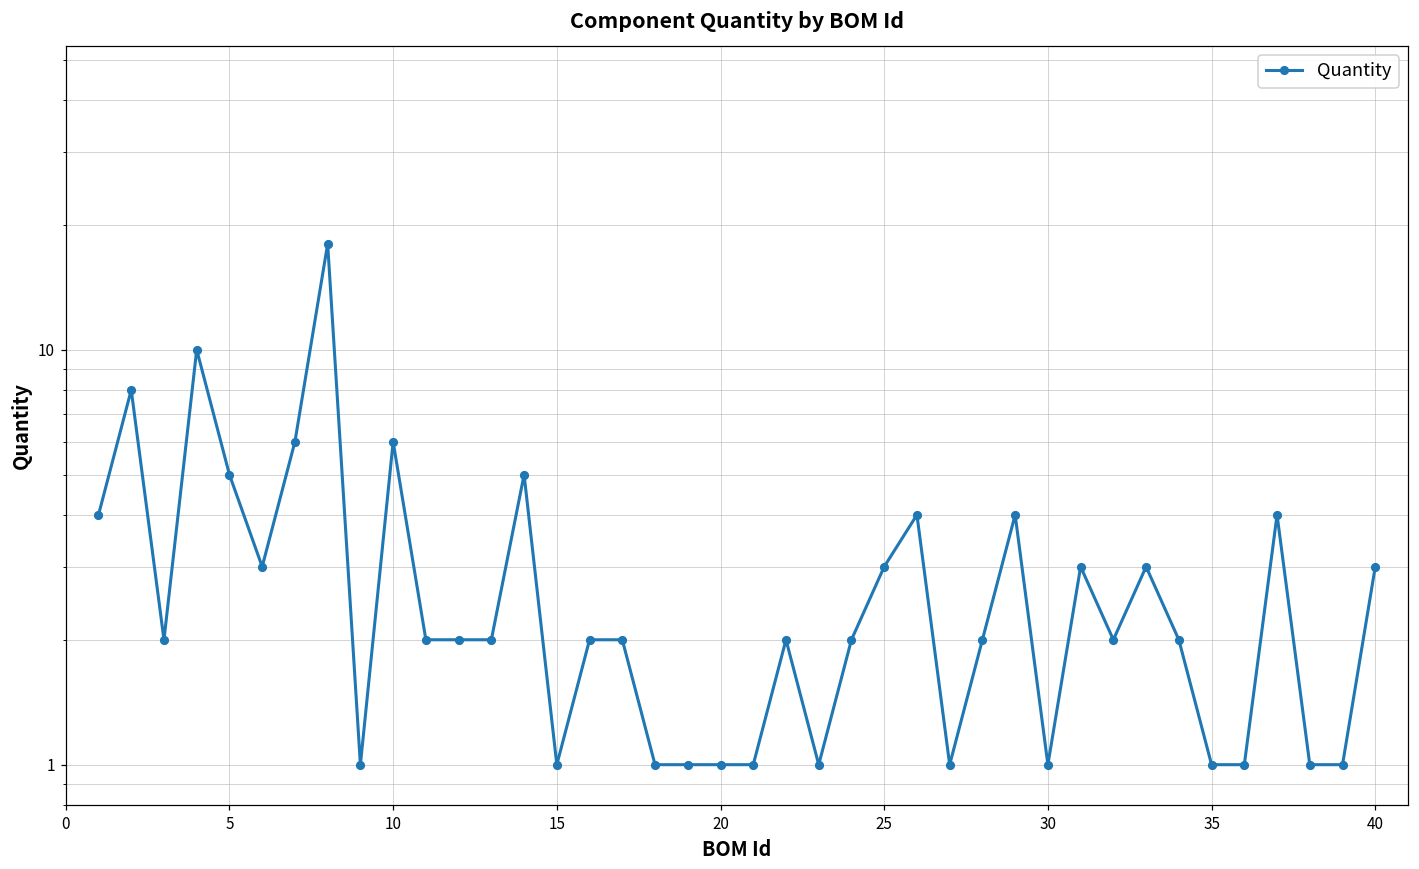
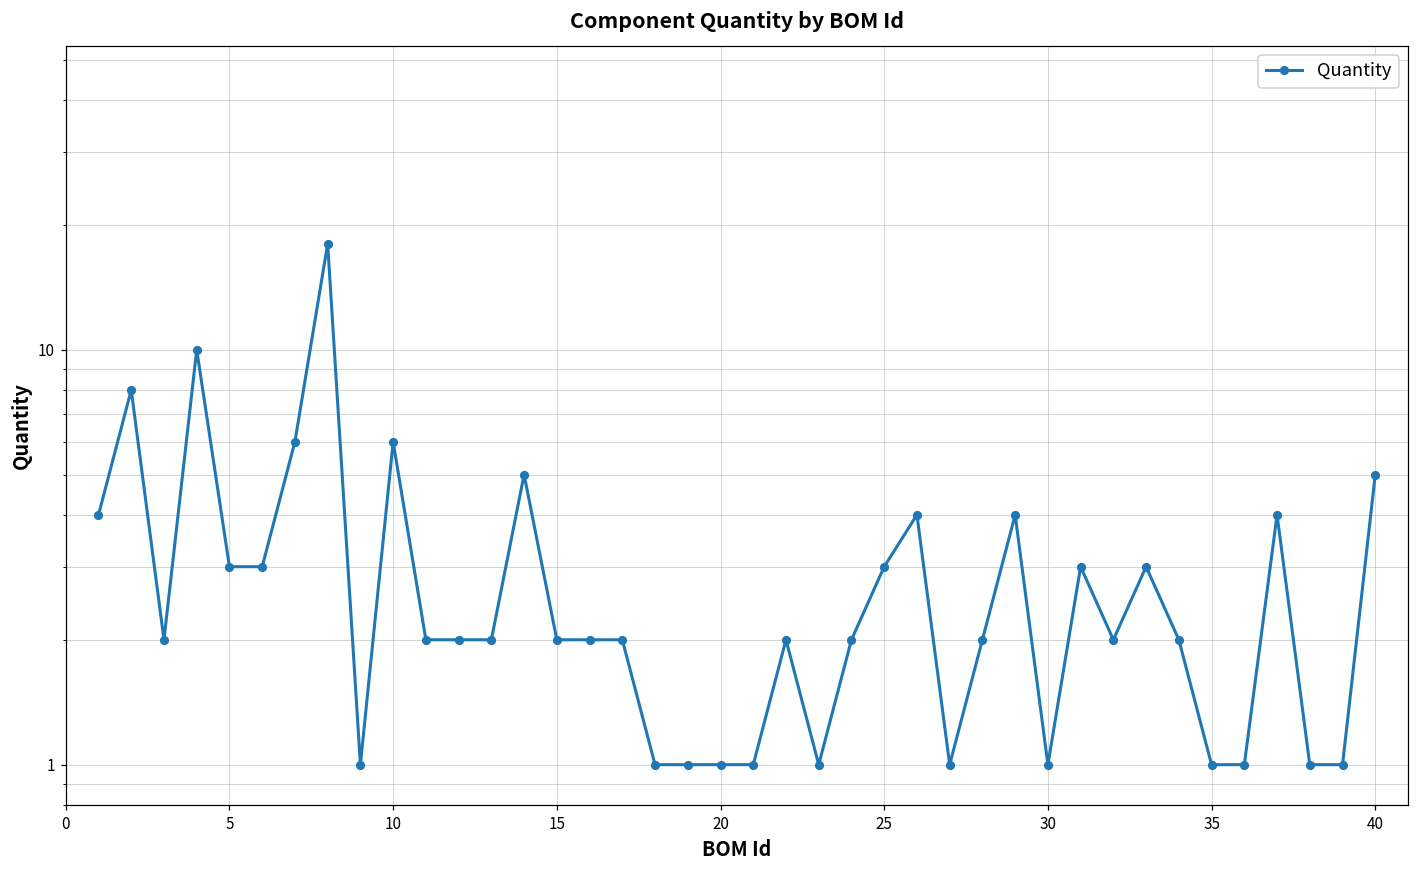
  {
-   "5": 5,
+   "5": 3,
    "10": 6,
-   "15": 1,
+   "15": 2,
    "20": 1,
    "25": 3,
    "30": 1,
    "35": 1,
-   "40": 3
+   "40": 5
  }
